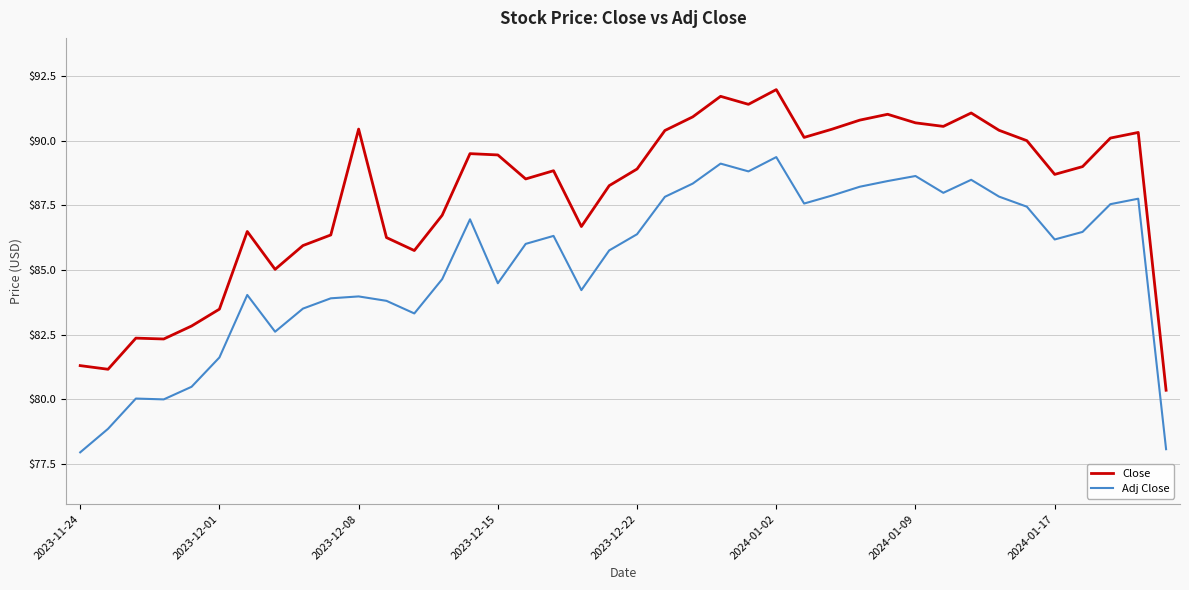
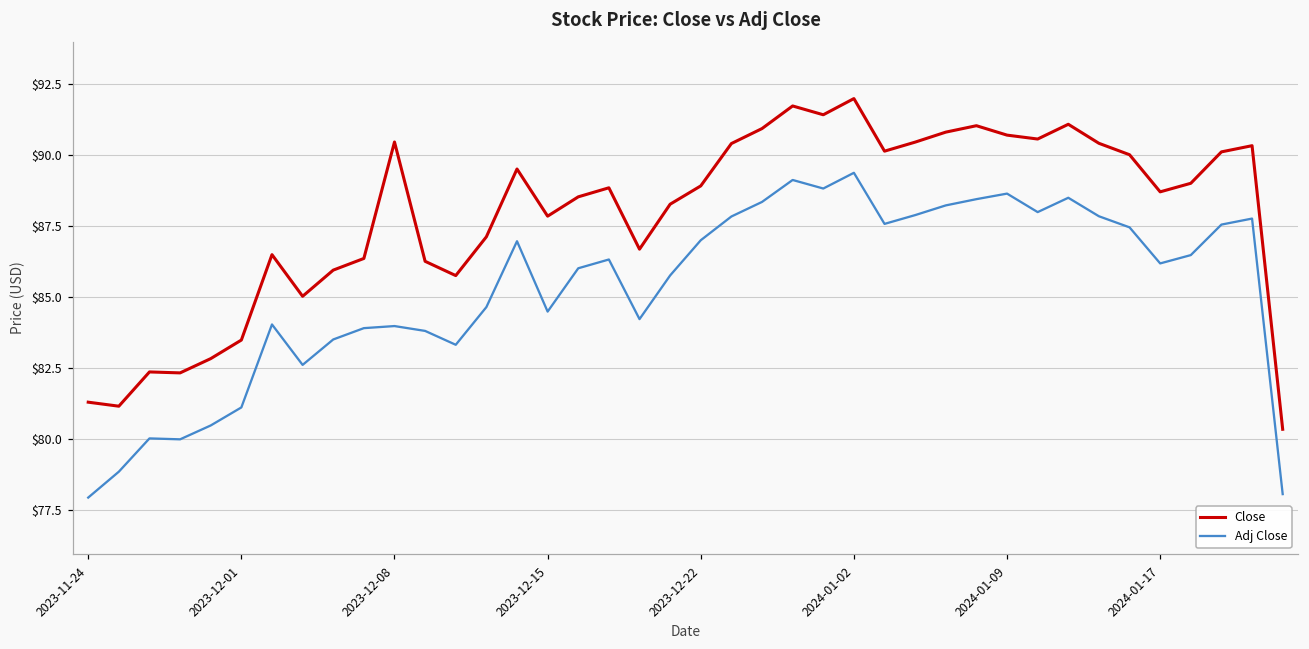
  {
    "Close": {
      "2023-11-24": "$81.3",
      "2023-12-01": "$83.5",
      "2023-12-08": "$90.4",
-     "2023-12-15": "$89.4",
+     "2023-12-15": "$87.8",
      "2023-12-22": "$88.9",
      "2024-01-02": "$92.0",
      "2024-01-09": "$90.7",
      "2024-01-17": "$88.7"
    },
    "Adj Close": {
      "2023-11-24": "$78.0",
-     "2023-12-01": "$81.6",
+     "2023-12-01": "$81.1",
      "2023-12-08": "$84.0",
      "2023-12-15": "$84.5",
-     "2023-12-22": "$86.4",
+     "2023-12-22": "$87.0",
      "2024-01-02": "$89.4",
      "2024-01-09": "$88.6",
      "2024-01-17": "$86.2"
    }
  }
